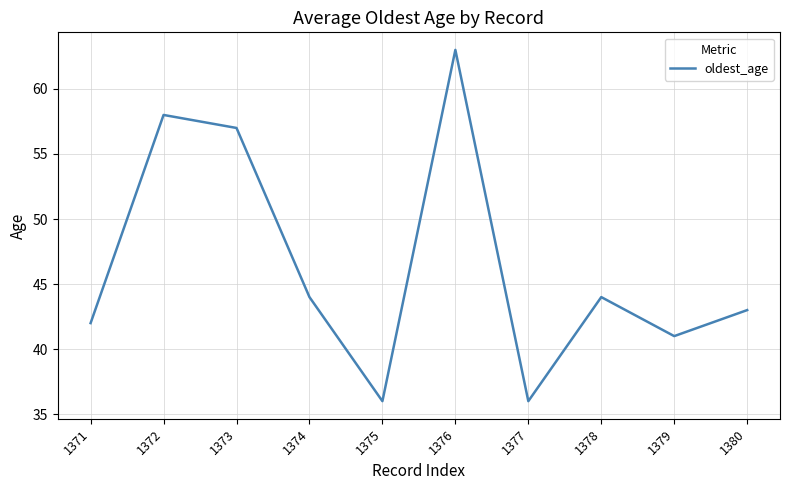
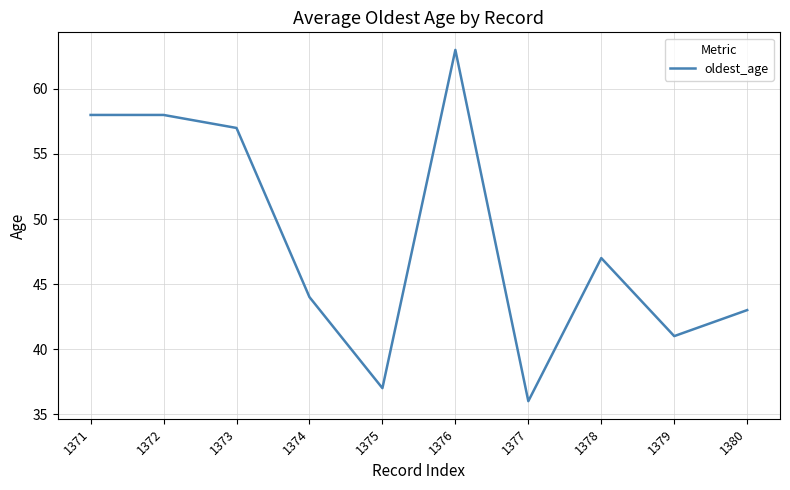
  {
-   "1371": 42,
+   "1371": 58,
    "1372": 58,
    "1373": 57,
    "1374": 44,
-   "1375": 36,
+   "1375": 37,
    "1376": 63,
    "1377": 36,
-   "1378": 44,
+   "1378": 47,
    "1379": 41,
    "1380": 43
  }
